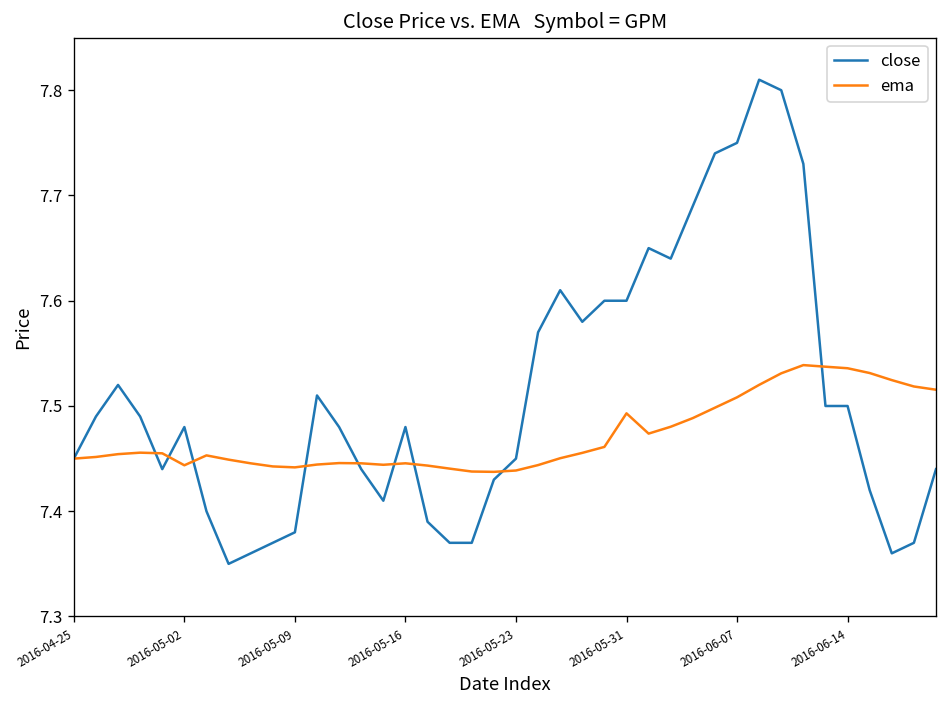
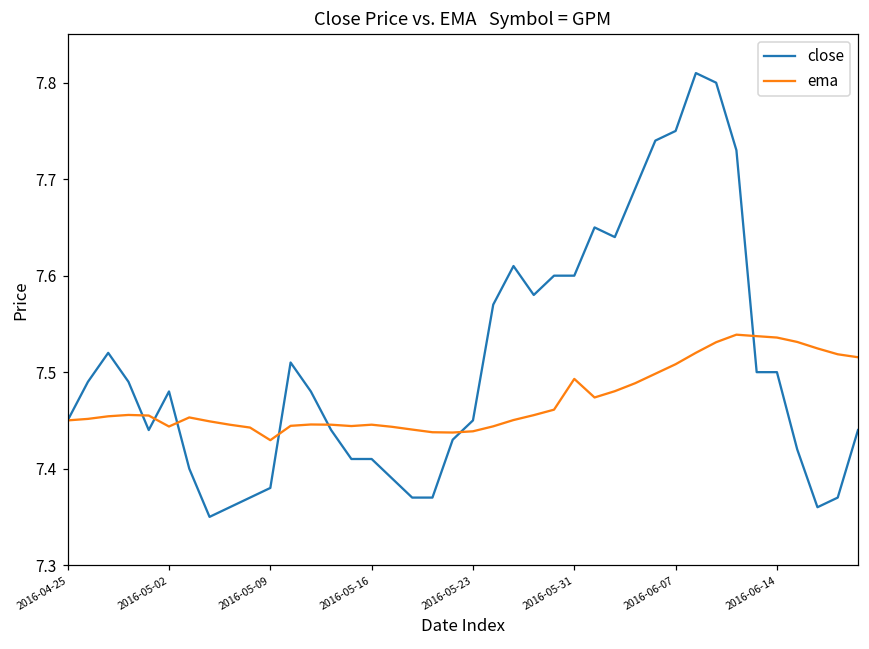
  {
    "close": {
      "2016-05-02": 7.48,
      "2016-05-09": 7.38,
-     "2016-05-16": 7.48,
+     "2016-05-16": 7.41,
      "2016-05-23": 7.45,
      "2016-05-31": 7.60,
      "2016-06-07": 7.75,
      "2016-06-14": 7.50
    },
    "ema": {
      "2016-05-02": 7.44,
-     "2016-05-09": 7.44,
+     "2016-05-09": 7.43,
      "2016-05-16": 7.45,
      "2016-05-23": 7.44,
      "2016-05-31": 7.49,
      "2016-06-07": 7.51,
      "2016-06-14": 7.54
    }
  }
